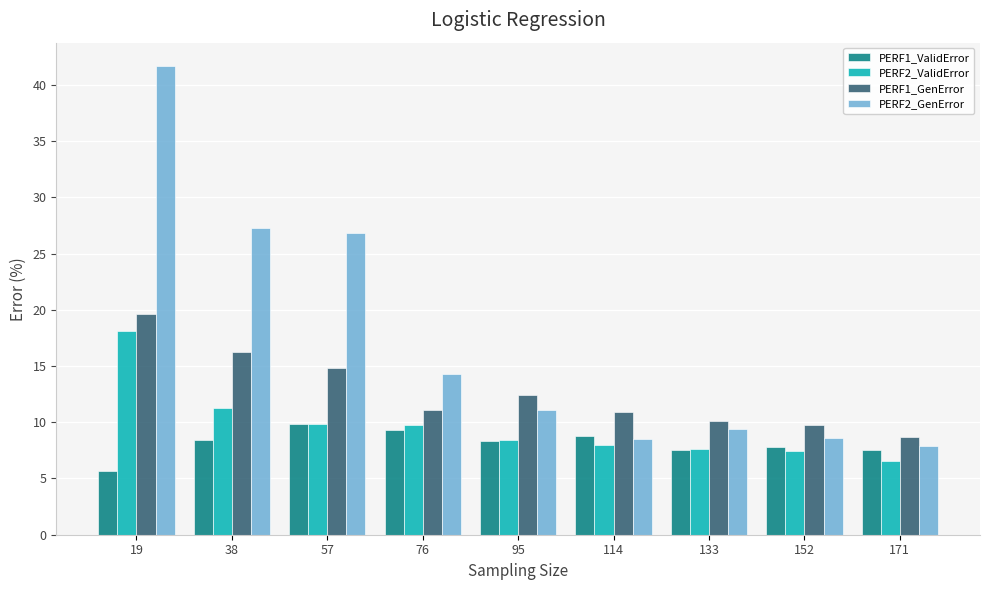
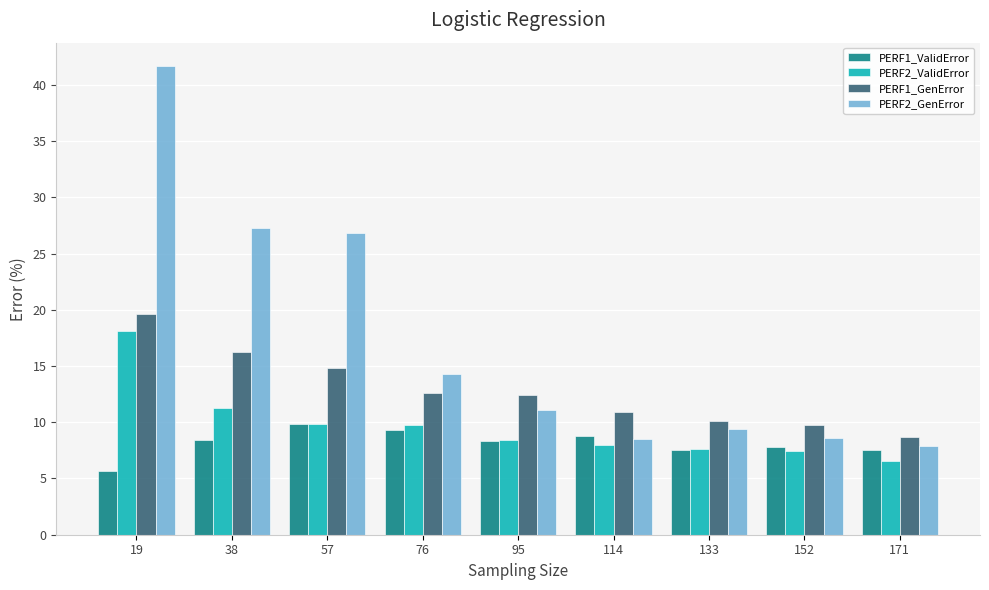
  {
    "PERF1_ValidError": {
      "19": 5.7,
      "38": 8.4,
      "57": 9.9,
      "76": 9.3,
      "95": 8.4,
      "114": 8.8,
      "133": 7.5,
      "152": 7.8,
      "171": 7.5
    },
    "PERF2_ValidError": {
      "19": 18.2,
      "38": 11.3,
      "57": 9.9,
      "76": 9.7,
      "95": 8.4,
      "114": 8.0,
      "133": 7.6,
      "152": 7.4,
      "171": 6.5
    },
    "PERF1_GenError": {
      "19": 19.6,
      "38": 16.3,
      "57": 14.8,
-     "76": 11.1,
+     "76": 12.6,
      "95": 12.4,
      "114": 10.9,
      "133": 10.1,
      "152": 9.8,
      "171": 8.7
    },
    "PERF2_GenError": {
      "19": 41.7,
      "38": 27.3,
      "57": 26.8,
      "76": 14.3,
      "95": 11.1,
      "114": 8.5,
      "133": 9.4,
      "152": 8.6,
      "171": 7.9
    }
  }
